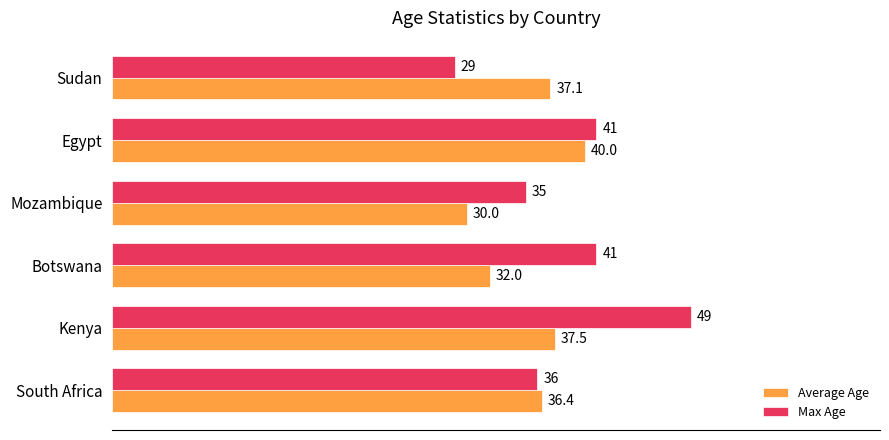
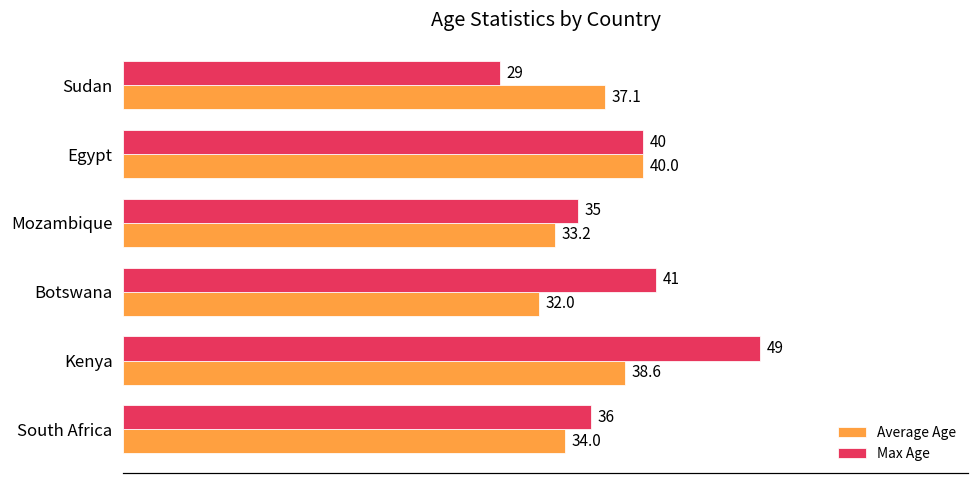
  {
    "Average Age": {
      "Sudan": 37.1,
      "Egypt": 40.0,
-     "Mozambique": 30.0,
+     "Mozambique": 33.2,
      "Botswana": 32.0,
-     "Kenya": 37.5,
-     "South Africa": 36.4
+     "Kenya": 38.6,
+     "South Africa": 34.0
    },
    "Max Age": {
      "Sudan": 29,
-     "Egypt": 41,
+     "Egypt": 40,
      "Mozambique": 35,
      "Botswana": 41,
      "Kenya": 49,
      "South Africa": 36
    }
  }
